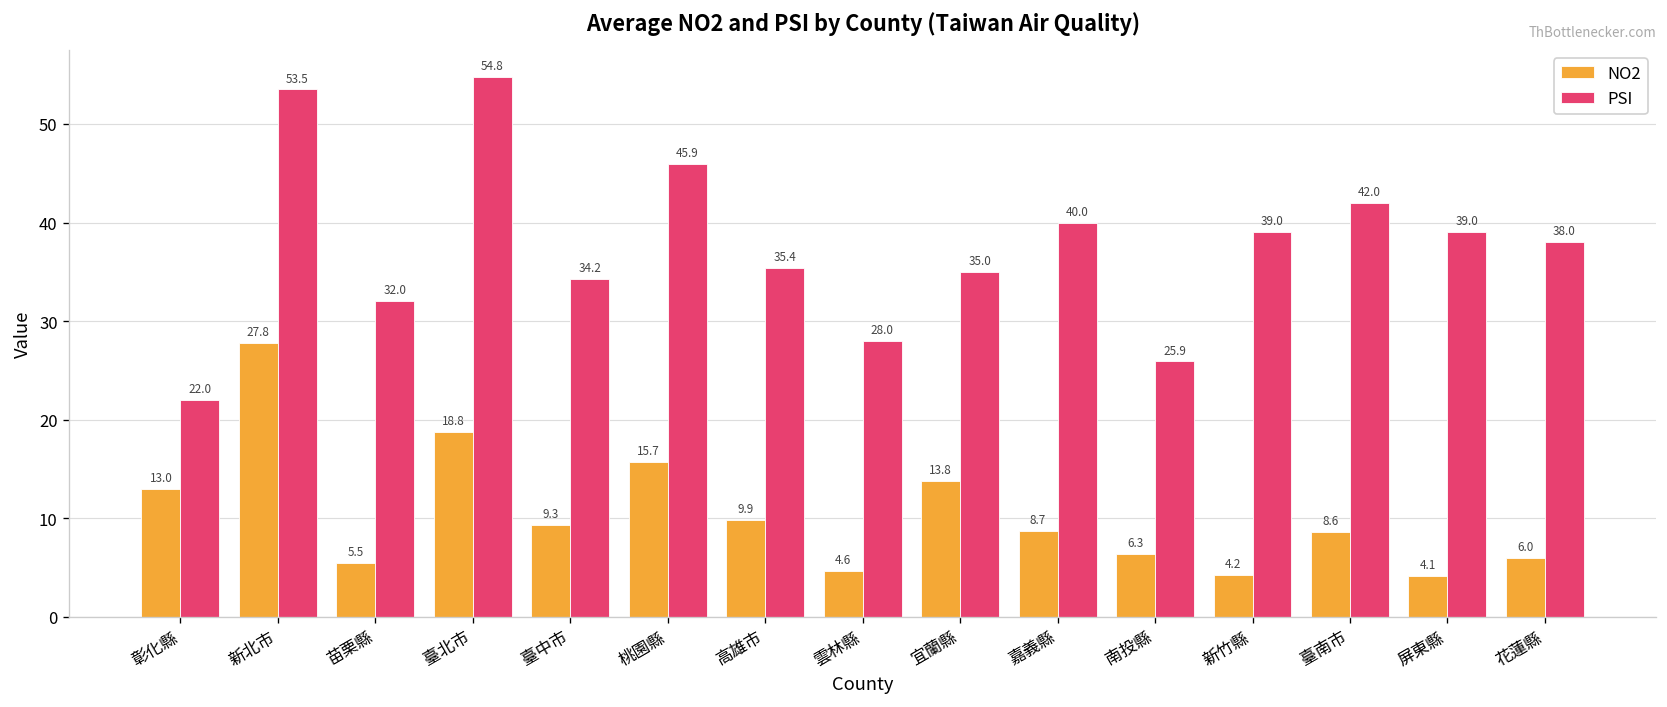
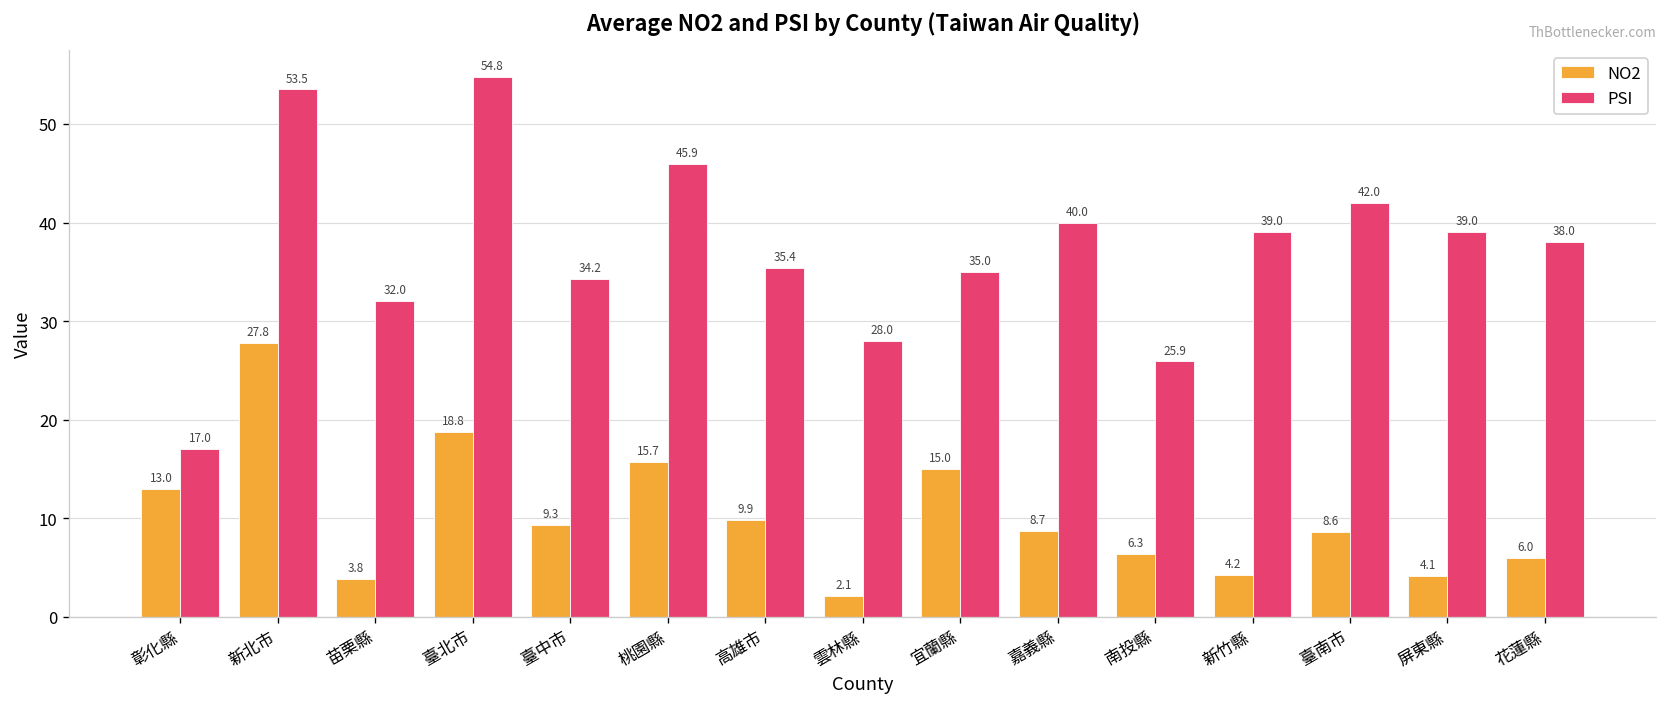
  {
    "NO2": {
      "彰化縣": 13.0,
      "新北市": 27.8,
-     "苗栗縣": 5.5,
+     "苗栗縣": 3.8,
      "臺北市": 18.8,
      "臺中市": 9.3,
      "桃園縣": 15.7,
      "高雄市": 9.9,
-     "雲林縣": 4.6,
-     "宜蘭縣": 13.8,
+     "雲林縣": 2.1,
+     "宜蘭縣": 15.0,
      "嘉義縣": 8.7,
      "南投縣": 6.3,
      "新竹縣": 4.2,
      "臺南市": 8.6,
      "屏東縣": 4.1,
      "花蓮縣": 6.0
    },
    "PSI": {
-     "彰化縣": 22.0,
+     "彰化縣": 17.0,
      "新北市": 53.5,
      "苗栗縣": 32.0,
      "臺北市": 54.8,
      "臺中市": 34.2,
      "桃園縣": 45.9,
      "高雄市": 35.4,
      "雲林縣": 28.0,
      "宜蘭縣": 35.0,
      "嘉義縣": 40.0,
      "南投縣": 25.9,
      "新竹縣": 39.0,
      "臺南市": 42.0,
      "屏東縣": 39.0,
      "花蓮縣": 38.0
    }
  }
